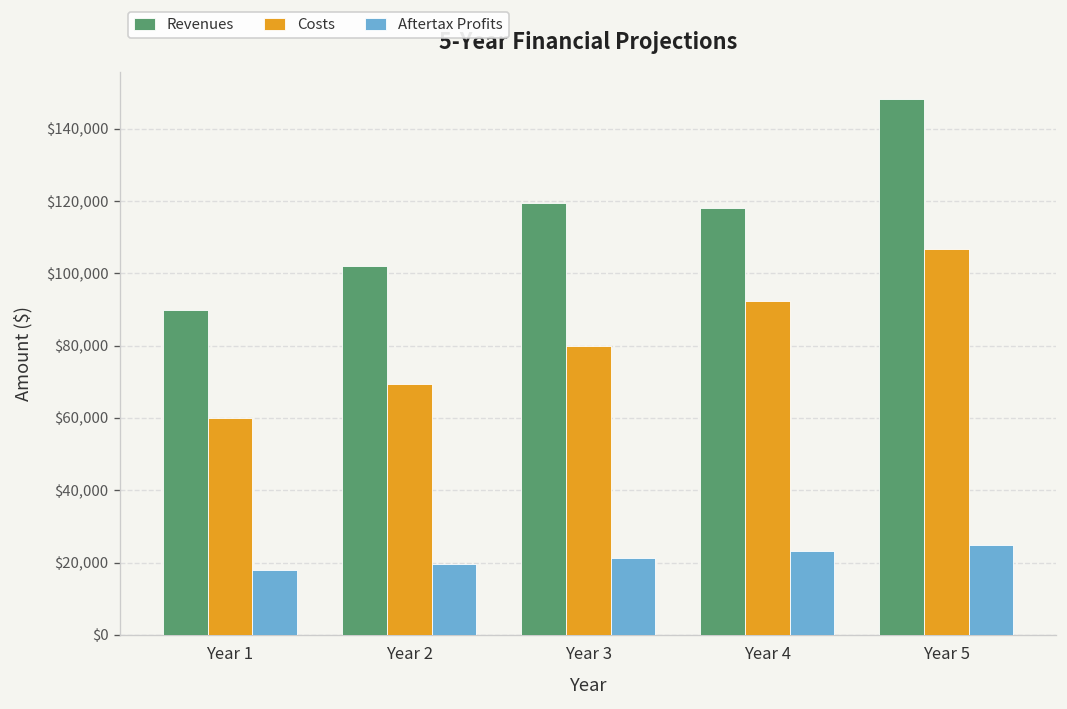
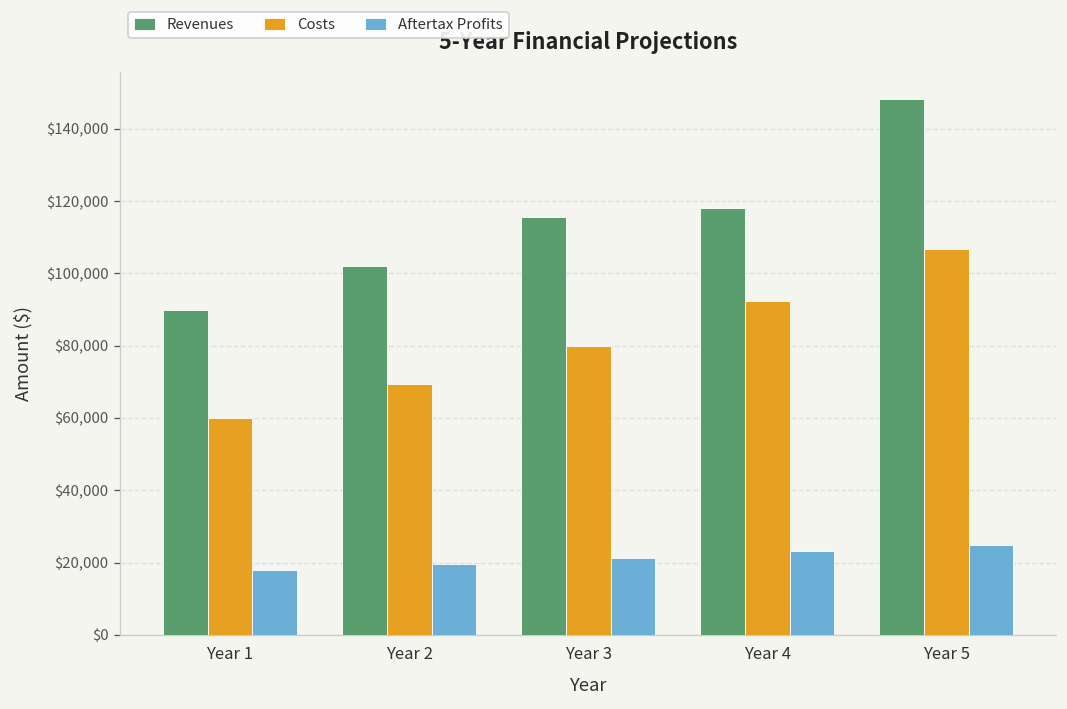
  {
    "Revenues": {
      "Year 1": "$90,000",
      "Year 2": "$102,000",
-     "Year 3": "$120,000",
+     "Year 3": "$116,000",
      "Year 4": "$118,000",
      "Year 5": "$148,000"
    },
    "Costs": {
      "Year 1": "$60,000",
      "Year 2": "$69,000",
      "Year 3": "$80,000",
      "Year 4": "$92,000",
      "Year 5": "$107,000"
    },
    "Aftertax Profits": {
      "Year 1": "$18,000",
      "Year 2": "$20,000",
      "Year 3": "$21,000",
      "Year 4": "$23,000",
      "Year 5": "$25,000"
    }
  }
